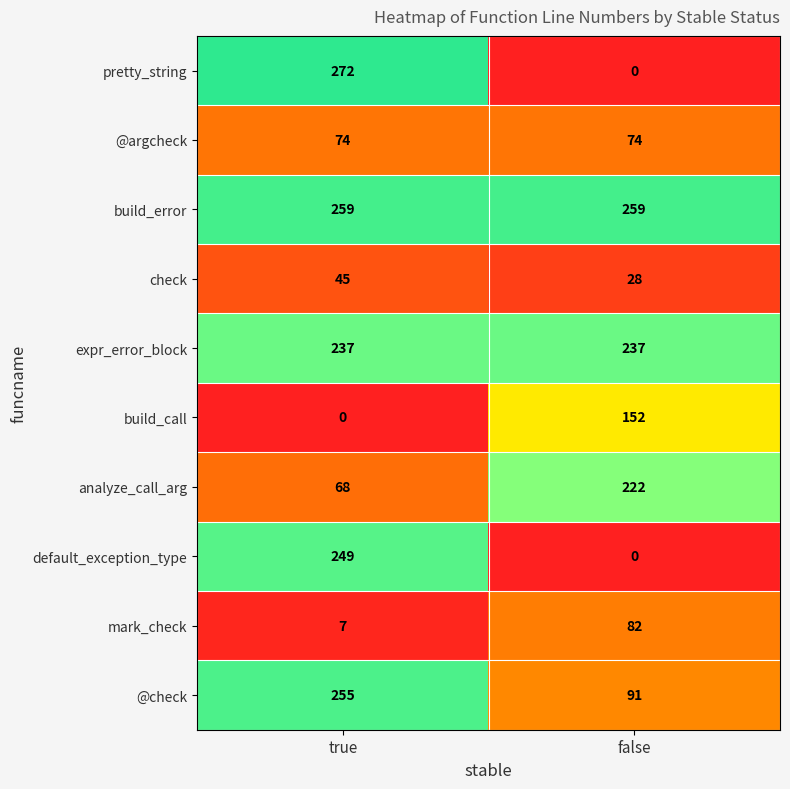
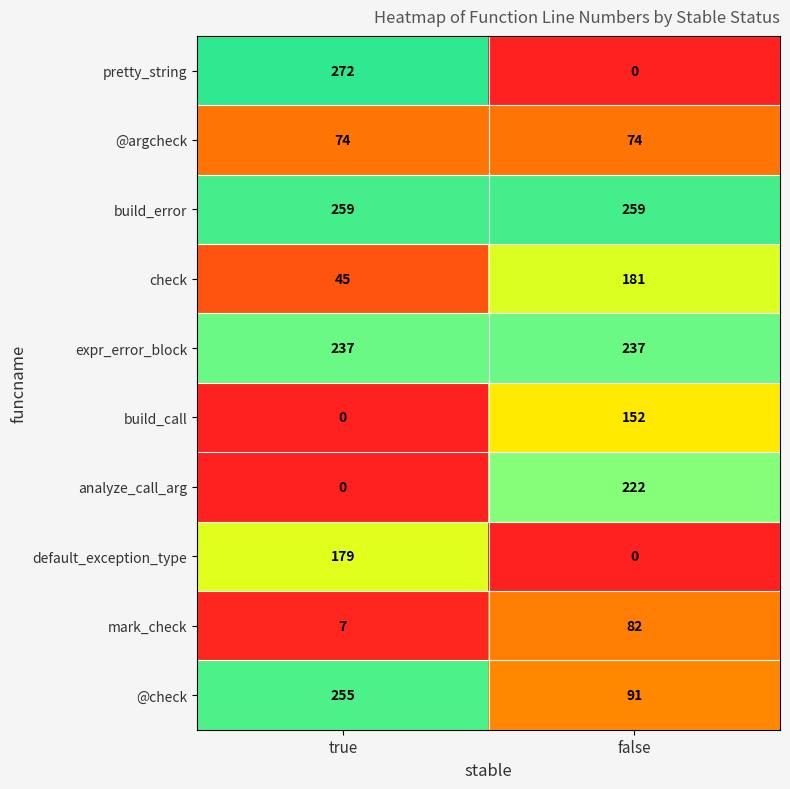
  {
    "pretty_string": {
      "true": 272,
      "false": 0
    },
    "@argcheck": {
      "true": 74,
      "false": 74
    },
    "build_error": {
      "true": 259,
      "false": 259
    },
    "check": {
      "true": 45,
-     "false": 28
+     "false": 181
    },
    "expr_error_block": {
      "true": 237,
      "false": 237
    },
    "build_call": {
      "true": 0,
      "false": 152
    },
    "analyze_call_arg": {
-     "true": 68,
+     "true": 0,
      "false": 222
    },
    "default_exception_type": {
-     "true": 249,
+     "true": 179,
      "false": 0
    },
    "mark_check": {
      "true": 7,
      "false": 82
    },
    "@check": {
      "true": 255,
      "false": 91
    }
  }
